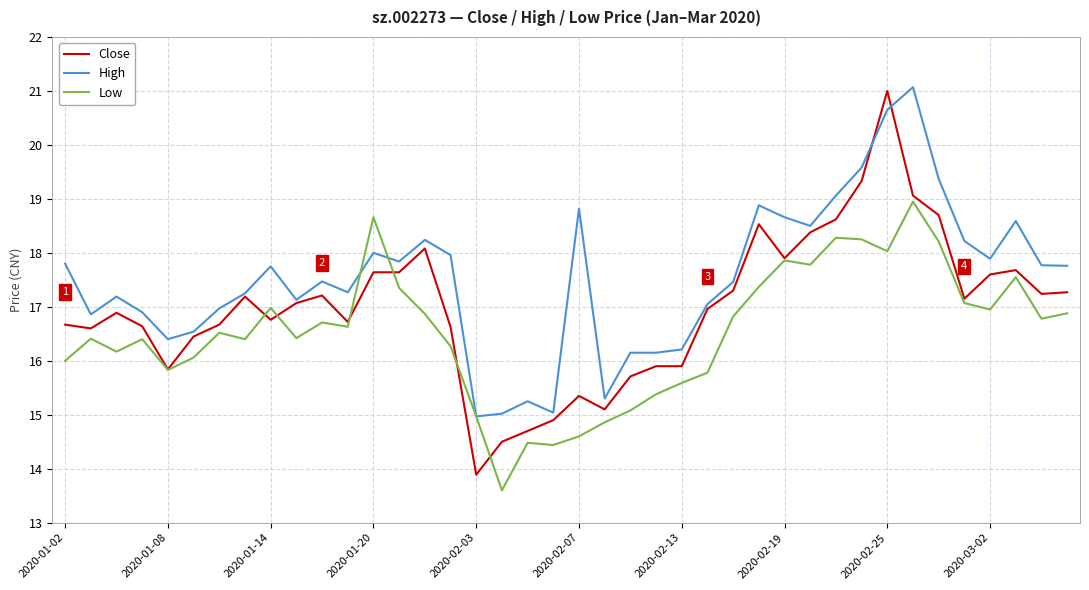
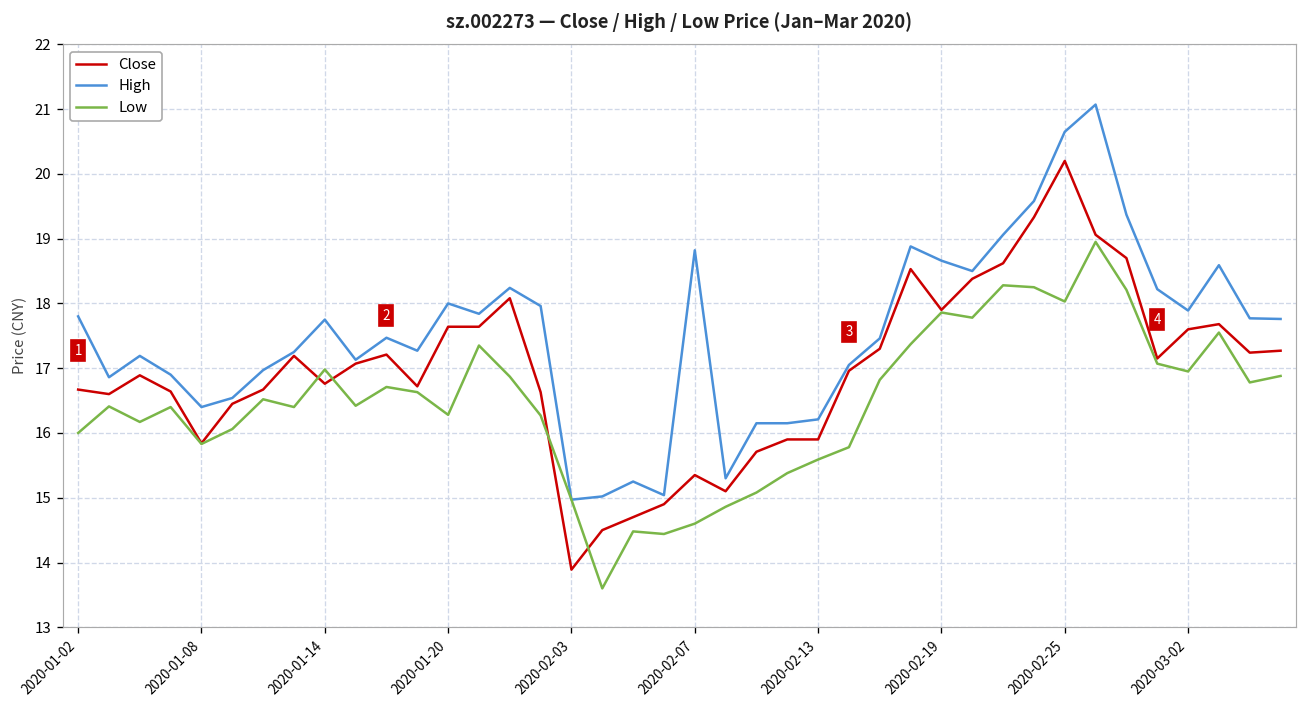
  {
    "Close": {
      "2020-01-02": 16.7,
      "2020-01-14": 16.8,
      "2020-01-20": 17.6,
      "2020-02-03": 13.9,
      "2020-02-07": 15.4,
      "2020-02-13": 15.9,
-     "2020-02-25": 21.0,
+     "2020-02-25": 20.2,
      "2020-03-02": 17.6
    },
    "High": {
      "2020-01-08": 16.4,
      "2020-01-14": 17.8,
      "2020-01-20": 18.0,
      "2020-02-07": 18.8,
      "2020-02-13": 16.2,
      "2020-02-19": 18.7,
      "2020-02-25": 20.7,
      "2020-03-02": 17.9
    },
    "Low": {
      "2020-01-02": 16.0,
      "2020-01-14": 17.0,
-     "2020-01-20": 18.7,
+     "2020-01-20": 16.3,
      "2020-02-07": 14.6,
      "2020-02-13": 15.6,
      "2020-02-25": 18.0,
      "2020-03-02": 17.0
    }
  }
